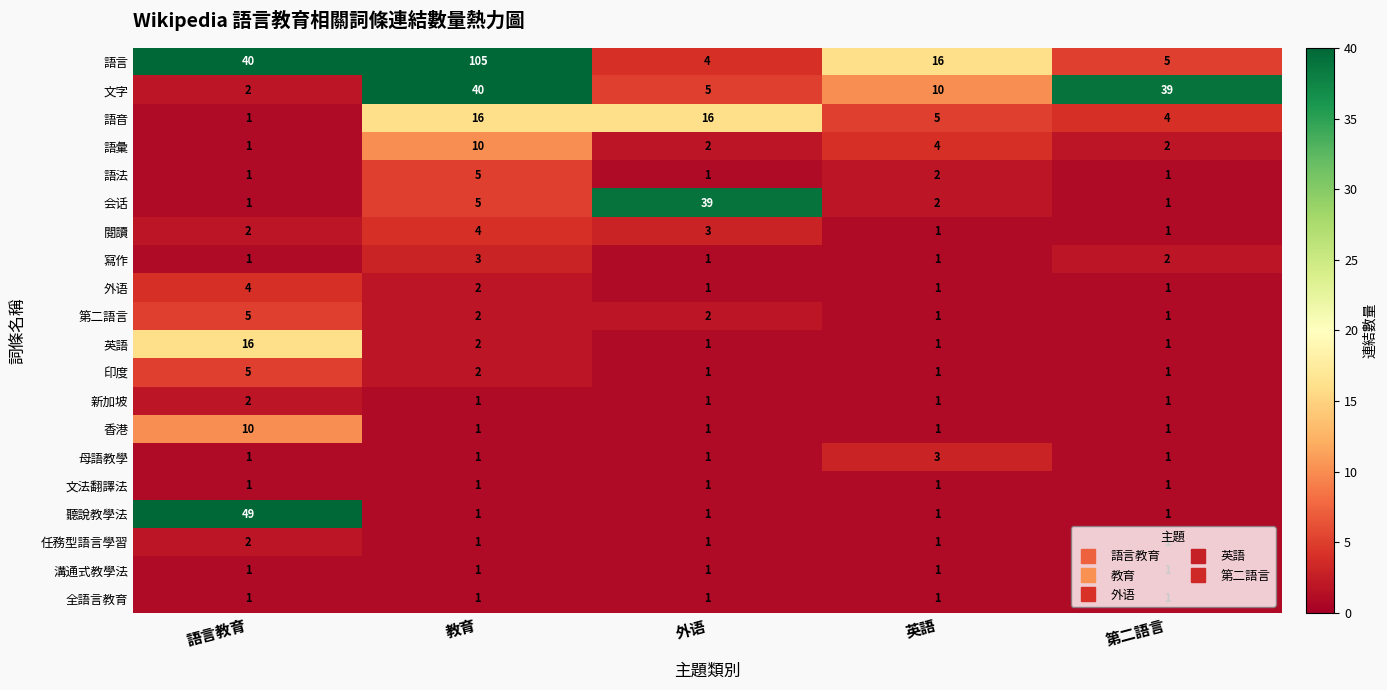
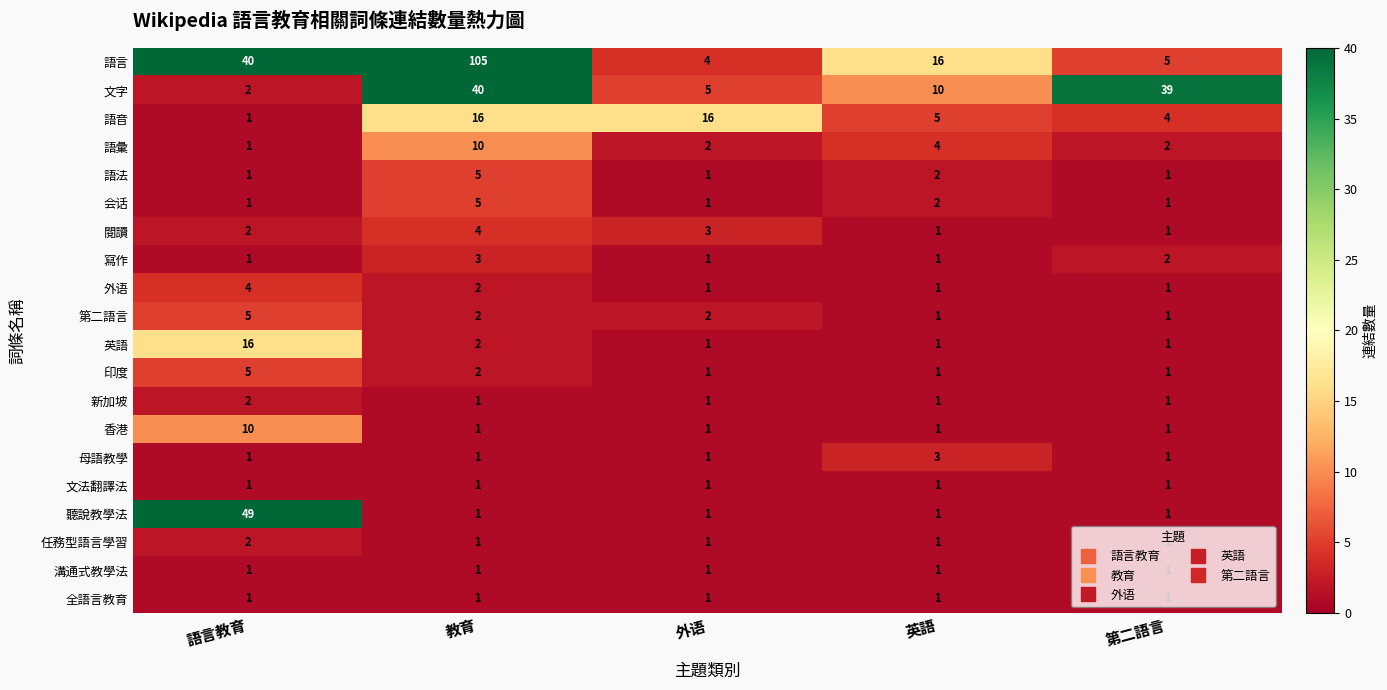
  {
    "語言": {
      "語言教育": 40,
      "教育": 105,
      "外语": 4,
      "英語": 16,
      "第二語言": 5
    },
    "文字": {
      "語言教育": 2,
      "教育": 40,
      "外语": 5,
      "英語": 10,
      "第二語言": 39
    },
    "語音": {
      "語言教育": 1,
      "教育": 16,
      "外语": 16,
      "英語": 5,
      "第二語言": 4
    },
    "語彙": {
      "語言教育": 1,
      "教育": 10,
      "外语": 2,
      "英語": 4,
      "第二語言": 2
    },
    "語法": {
      "語言教育": 1,
      "教育": 5,
      "外语": 1,
      "英語": 2,
      "第二語言": 1
    },
    "会话": {
      "語言教育": 1,
      "教育": 5,
-     "外语": 39,
+     "外语": 1,
      "英語": 2,
      "第二語言": 1
    },
    "閱讀": {
      "語言教育": 2,
      "教育": 4,
      "外语": 3,
      "英語": 1,
      "第二語言": 1
    },
    "寫作": {
      "語言教育": 1,
      "教育": 3,
      "外语": 1,
      "英語": 1,
      "第二語言": 2
    },
    "外语": {
      "語言教育": 4,
      "教育": 2,
      "外语": 1,
      "英語": 1,
      "第二語言": 1
    },
    "第二語言": {
      "語言教育": 5,
      "教育": 2,
      "外语": 2,
      "英語": 1,
      "第二語言": 1
    },
    "英語": {
      "語言教育": 16,
      "教育": 2,
      "外语": 1,
      "英語": 1,
      "第二語言": 1
    },
    "印度": {
      "語言教育": 5,
      "教育": 2,
      "外语": 1,
      "英語": 1,
      "第二語言": 1
    },
    "新加坡": {
      "語言教育": 2,
      "教育": 1,
      "外语": 1,
      "英語": 1,
      "第二語言": 1
    },
    "香港": {
      "語言教育": 10,
      "教育": 1,
      "外语": 1,
      "英語": 1,
      "第二語言": 1
    },
    "母語教學": {
      "語言教育": 1,
      "教育": 1,
      "外语": 1,
      "英語": 3,
      "第二語言": 1
    },
    "文法翻譯法": {
      "語言教育": 1,
      "教育": 1,
      "外语": 1,
      "英語": 1,
      "第二語言": 1
    },
    "聽說教學法": {
      "語言教育": 49,
      "教育": 1,
      "外语": 1,
      "英語": 1,
      "第二語言": 1
    },
    "任務型語言學習": {
      "語言教育": 2,
      "教育": 1,
      "外语": 1,
      "英語": 1
    },
    "溝通式教學法": {
      "語言教育": 1,
      "教育": 1,
      "外语": 1,
      "英語": 1
    },
    "全語言教育": {
      "語言教育": 1,
      "教育": 1,
      "外语": 1,
      "英語": 1
    }
  }
